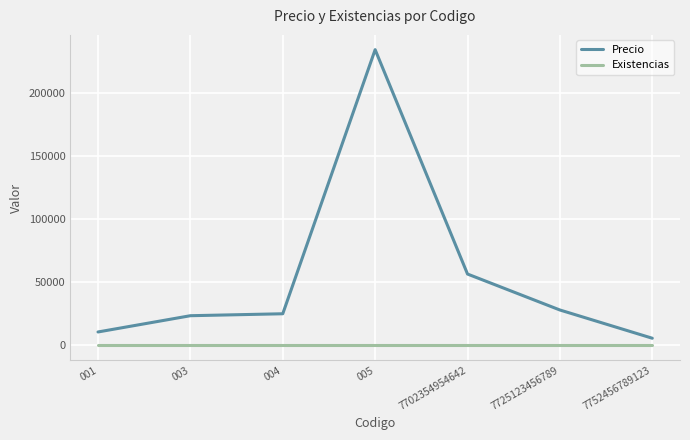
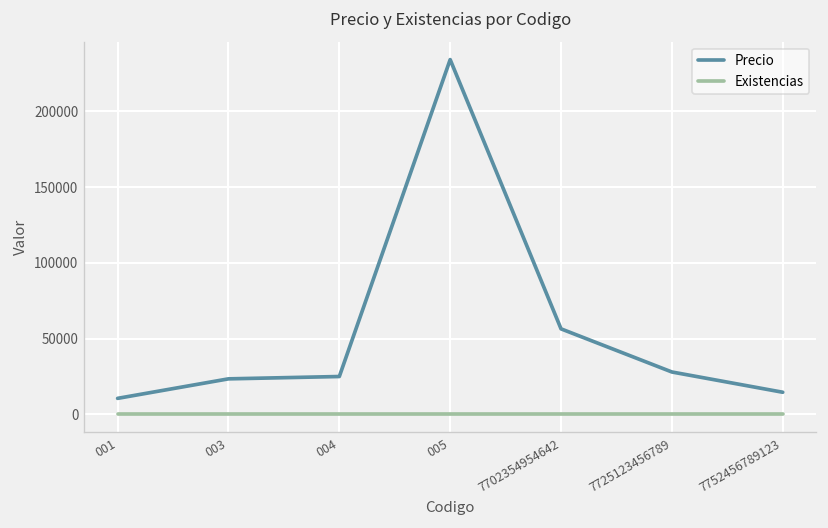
  {
    "Precio": {
      "001": 11000,
      "003": 23000,
      "004": 25000,
      "005": 234000,
      "7702354954642": 56000,
      "7725123456789": 28000,
-     "7752456789123": 6000
+     "7752456789123": 15000
    },
    "Existencias": {
      "001": 0,
      "003": 0,
      "004": 0,
      "005": 0,
      "7702354954642": 0,
      "7725123456789": 0,
      "7752456789123": 0
    }
  }
